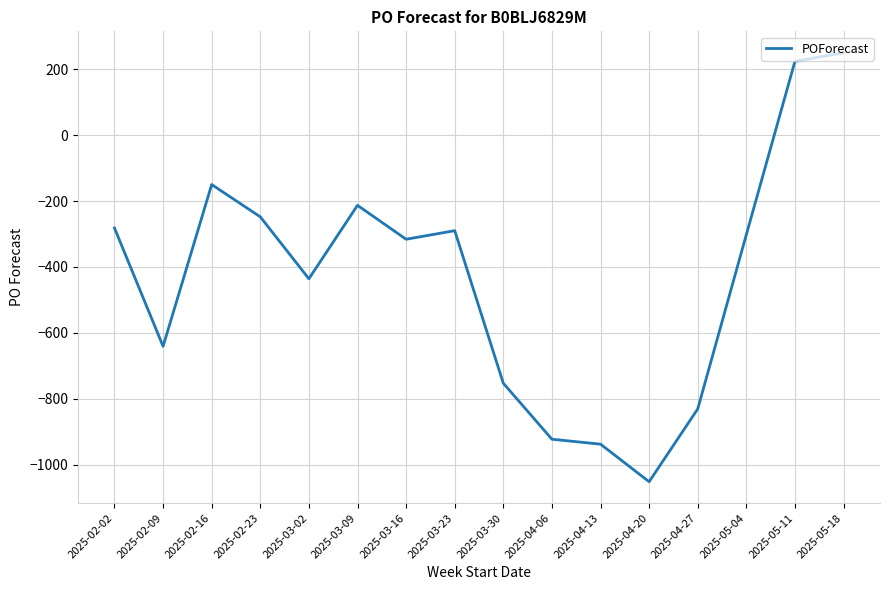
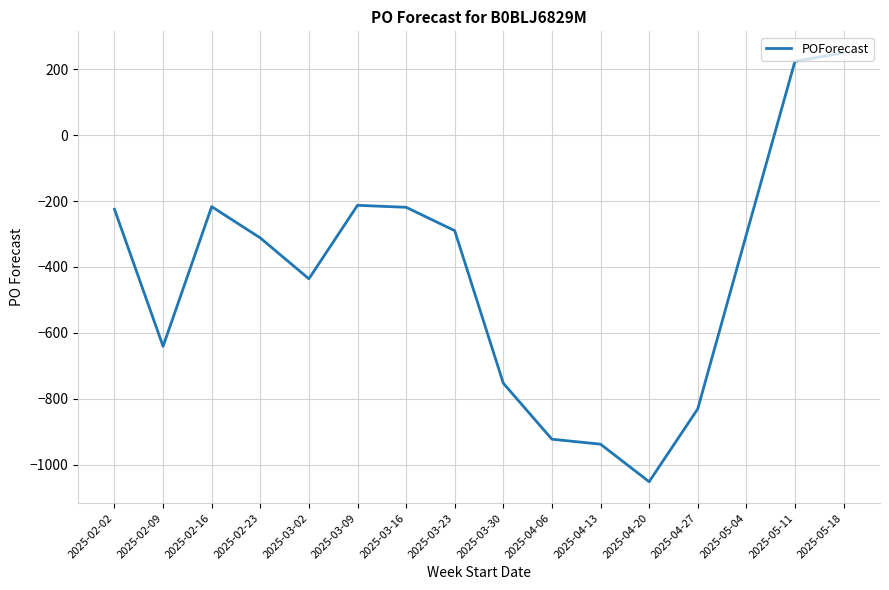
  {
-   "2025-02-02": -280,
+   "2025-02-02": -230,
    "2025-02-09": -640,
-   "2025-02-16": -150,
-   "2025-02-23": -250,
+   "2025-02-16": -220,
+   "2025-02-23": -310,
    "2025-03-02": -440,
    "2025-03-09": -210,
-   "2025-03-16": -320,
+   "2025-03-16": -220,
    "2025-03-23": -290,
    "2025-03-30": -750,
    "2025-04-06": -920,
    "2025-04-13": -940,
    "2025-04-20": -1050,
    "2025-04-27": -830,
    "2025-05-04": -300,
    "2025-05-11": 220
  }
